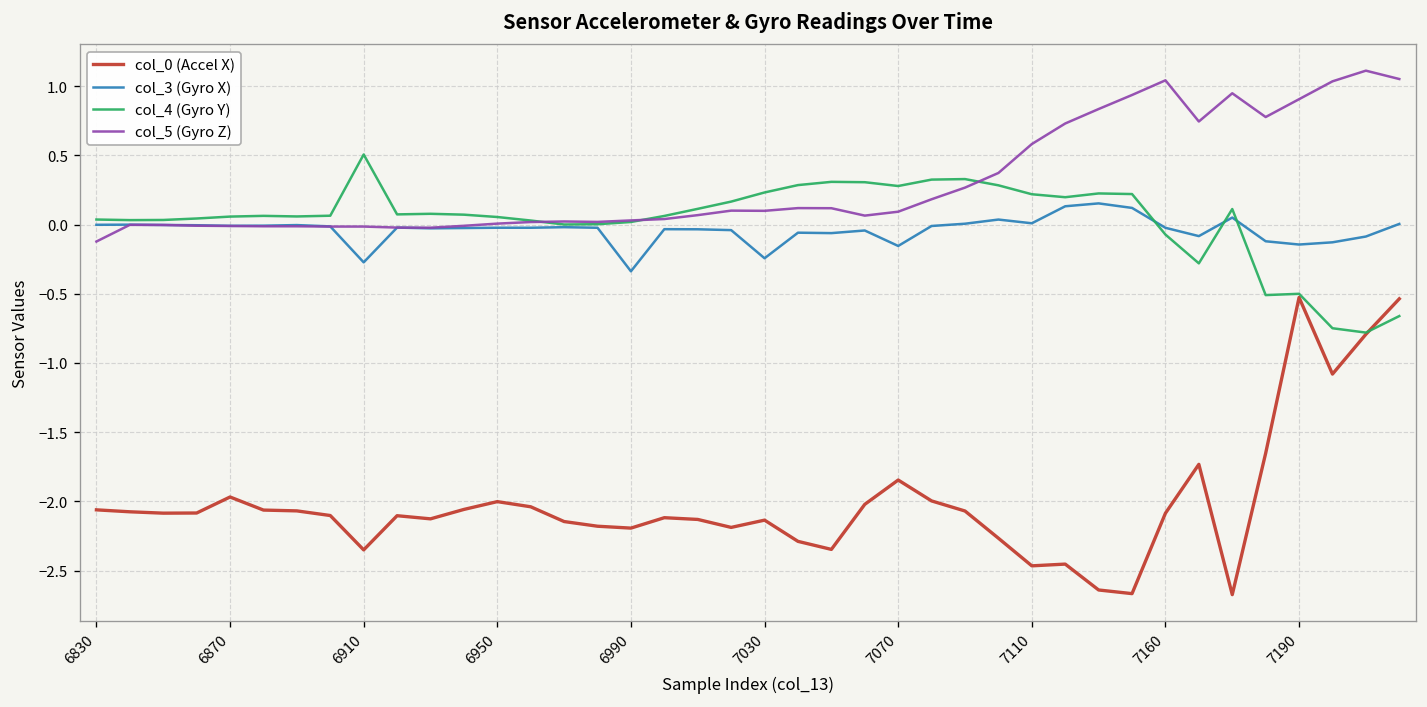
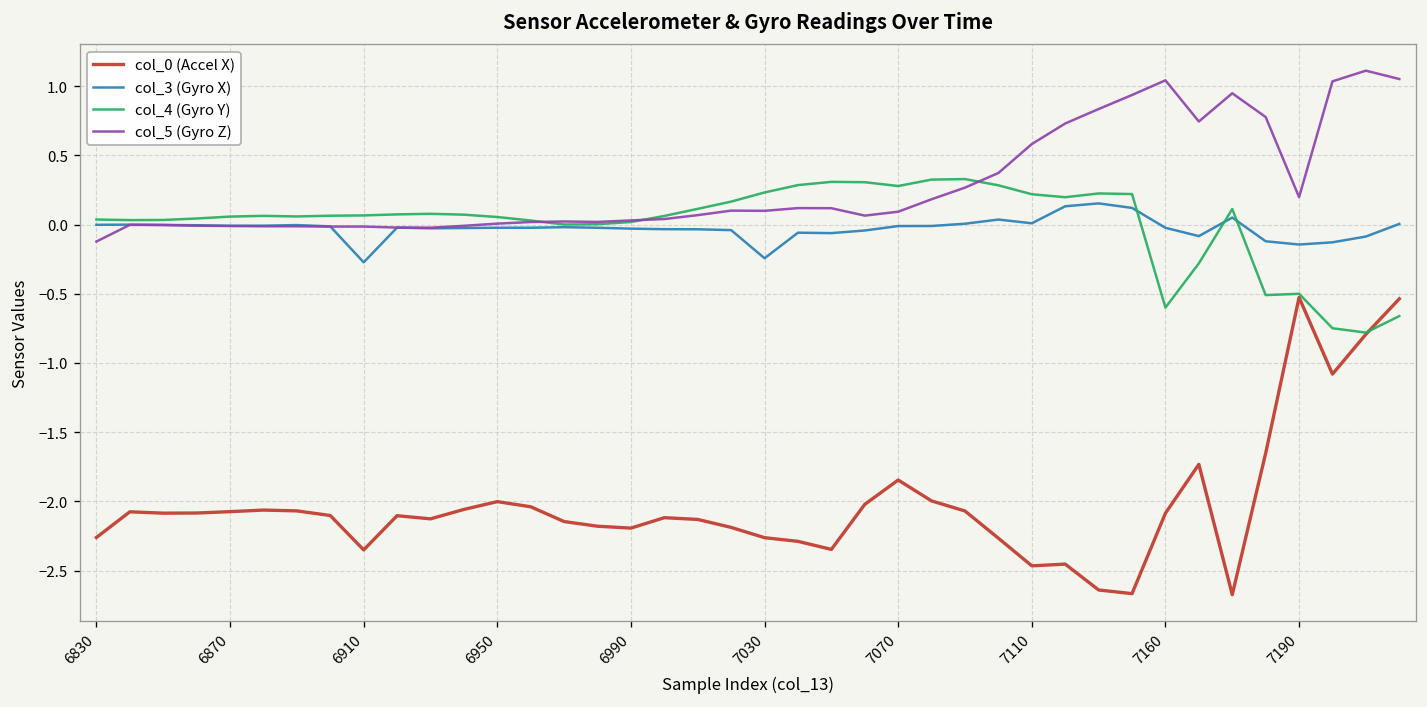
  {
    "col_0 (Accel X)": {
-     "6830": -2.06,
-     "6870": -1.97,
+     "6830": -2.26,
+     "6870": -2.07,
      "6910": -2.35,
      "6950": -2.00,
      "6990": -2.19,
-     "7030": -2.14,
+     "7030": -2.26,
      "7070": -1.85,
      "7110": -2.47,
      "7160": -2.09,
      "7190": -0.53
    },
    "col_3 (Gyro X)": {
      "6830": 0.00,
      "6910": -0.27,
      "6950": -0.02,
-     "6990": -0.34,
+     "6990": -0.03,
      "7030": -0.24,
-     "7070": -0.15,
+     "7070": -0.01,
      "7110": 0.01,
      "7160": -0.02,
      "7190": -0.14
    },
    "col_4 (Gyro Y)": {
      "6830": 0.04,
      "6870": 0.06,
-     "6910": 0.51,
+     "6910": 0.07,
      "6950": 0.05,
      "7030": 0.23,
      "7070": 0.28,
      "7110": 0.22,
-     "7160": -0.07,
+     "7160": -0.60,
      "7190": -0.50
    },
    "col_5 (Gyro Z)": {
      "6830": -0.12,
      "6910": -0.01,
      "6950": 0.01,
      "7030": 0.10,
      "7070": 0.09,
      "7110": 0.58,
      "7160": 1.04,
-     "7190": 0.91
+     "7190": 0.20
    }
  }
